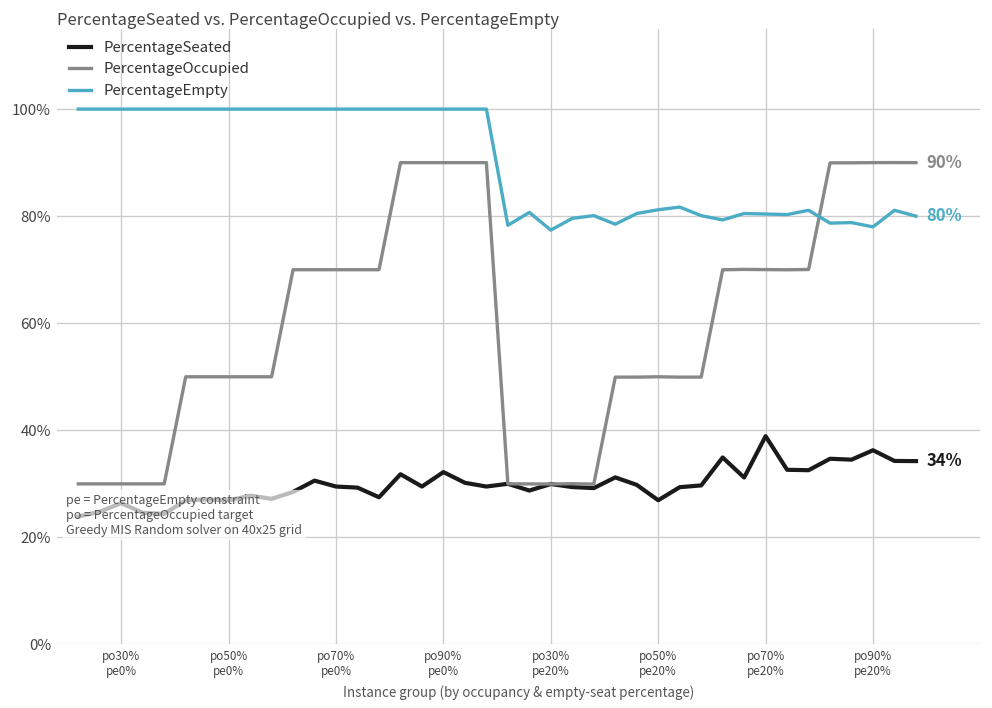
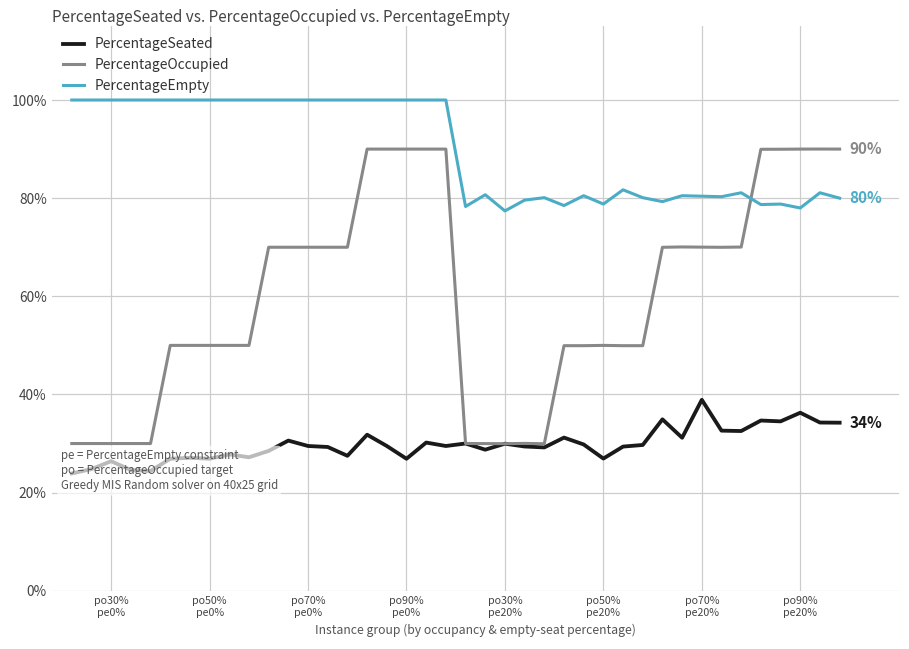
  {
    "PercentageSeated": {
      "po70% pe0%": "30%",
-     "po90% pe0%": "32%",
+     "po90% pe0%": "27%",
      "po50% pe20%": "27%",
      "po70% pe20%": "39%",
      "po90% pe20%": "36%"
    },
    "PercentageOccupied": {
      "po30% pe0%": "30%",
      "po50% pe0%": "50%",
      "po70% pe0%": "70%",
      "po90% pe0%": "90%",
      "po50% pe20%": "50%",
      "po70% pe20%": "70%",
      "po90% pe20%": "90%"
    },
    "PercentageEmpty": {
      "po30% pe0%": "100%",
      "po50% pe0%": "100%",
      "po70% pe0%": "100%",
      "po90% pe0%": "100%",
      "po30% pe20%": "77%",
-     "po50% pe20%": "81%",
+     "po50% pe20%": "79%",
      "po70% pe20%": "80%",
      "po90% pe20%": "78%"
    }
  }
